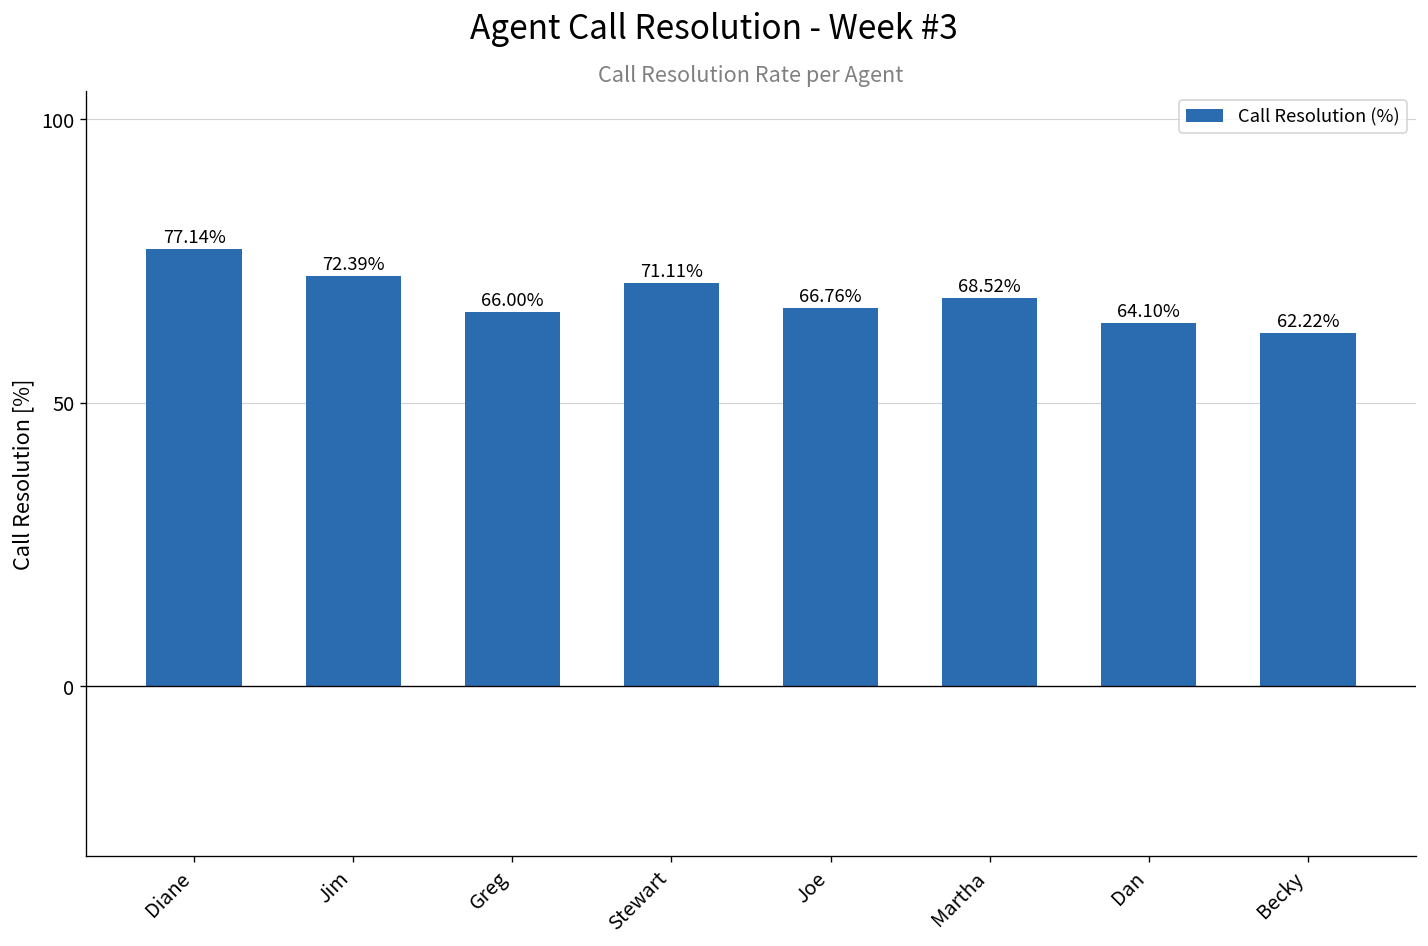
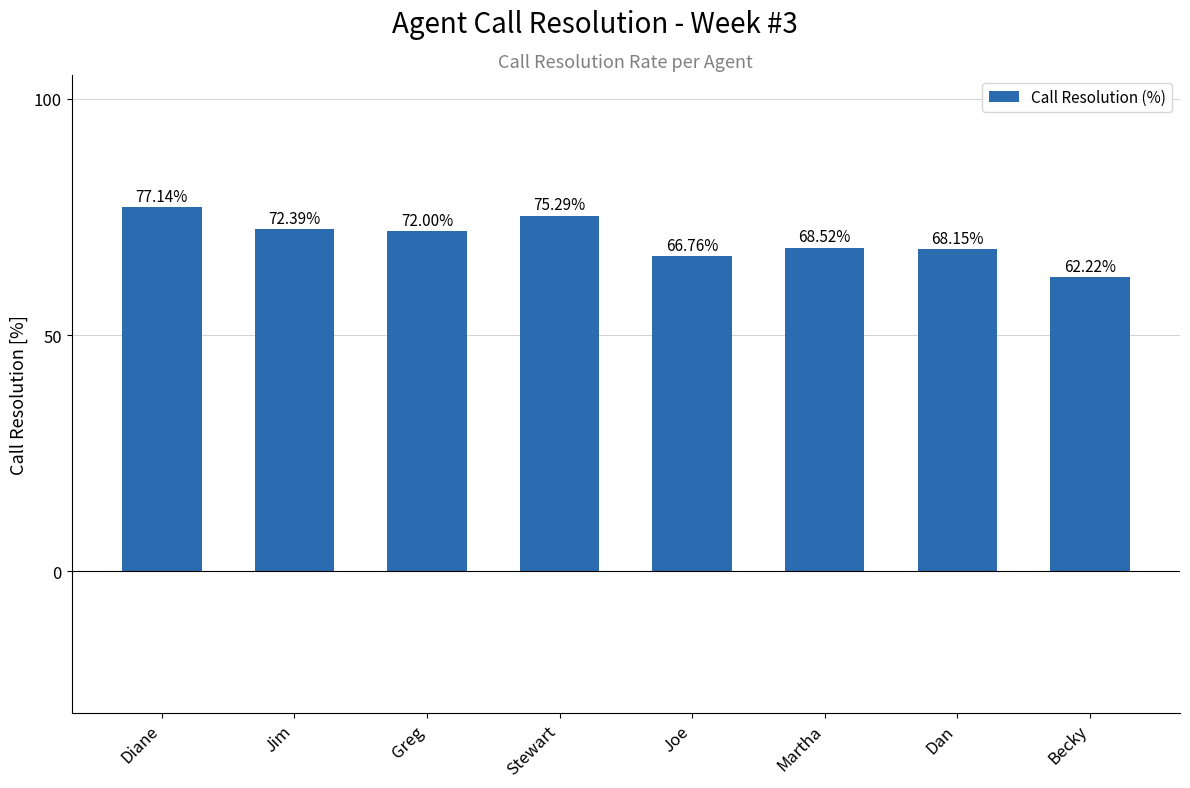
  {
    "Diane": "77.14%",
    "Jim": "72.39%",
-   "Greg": "66.00%",
-   "Stewart": "71.11%",
+   "Greg": "72.00%",
+   "Stewart": "75.29%",
    "Joe": "66.76%",
    "Martha": "68.52%",
-   "Dan": "64.10%",
+   "Dan": "68.15%",
    "Becky": "62.22%"
  }
